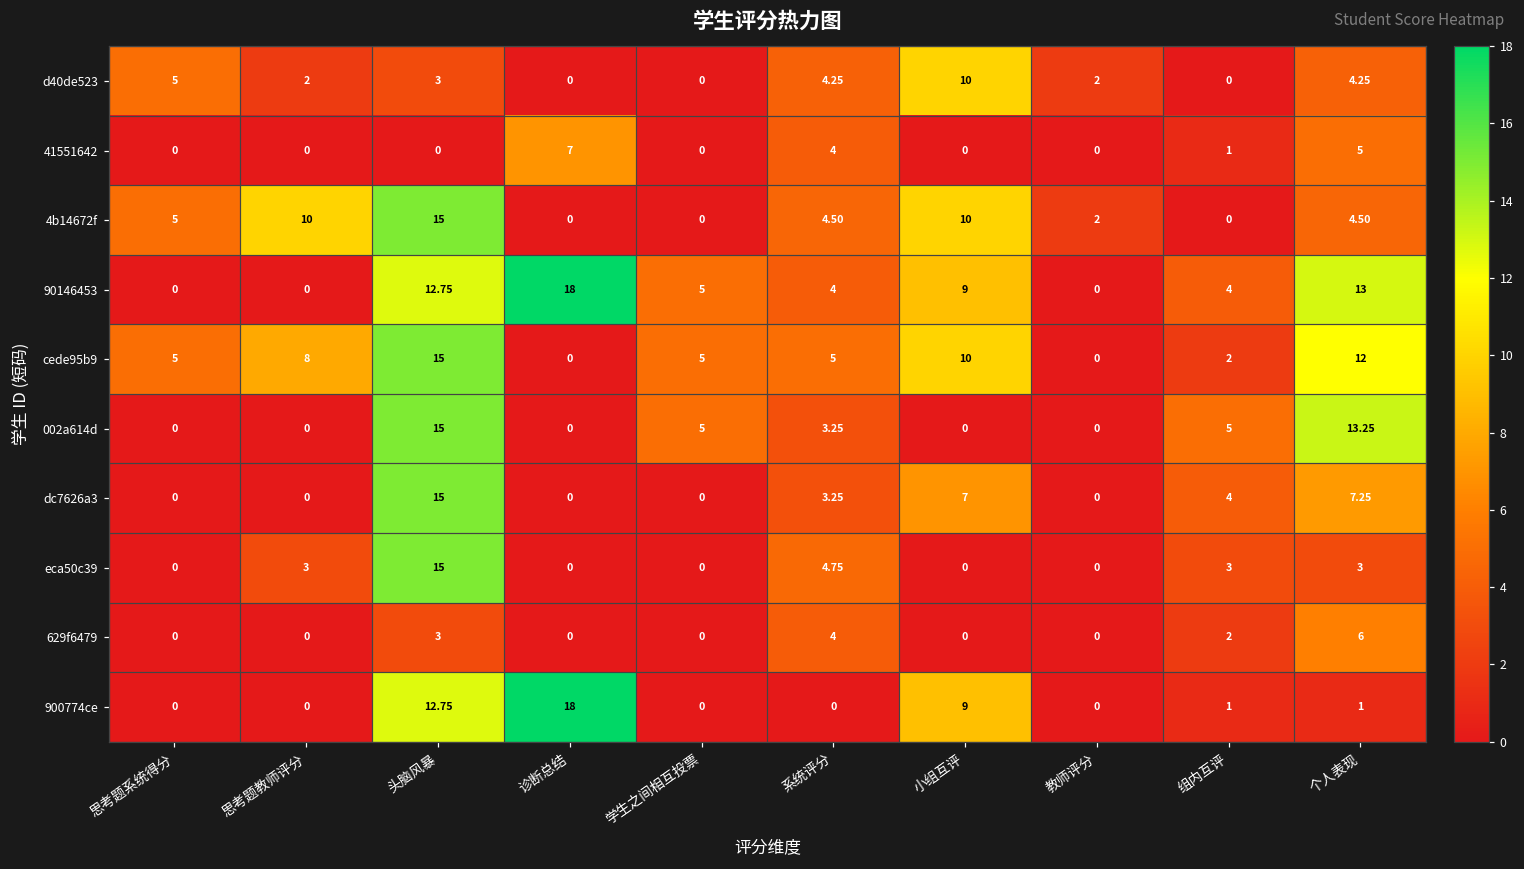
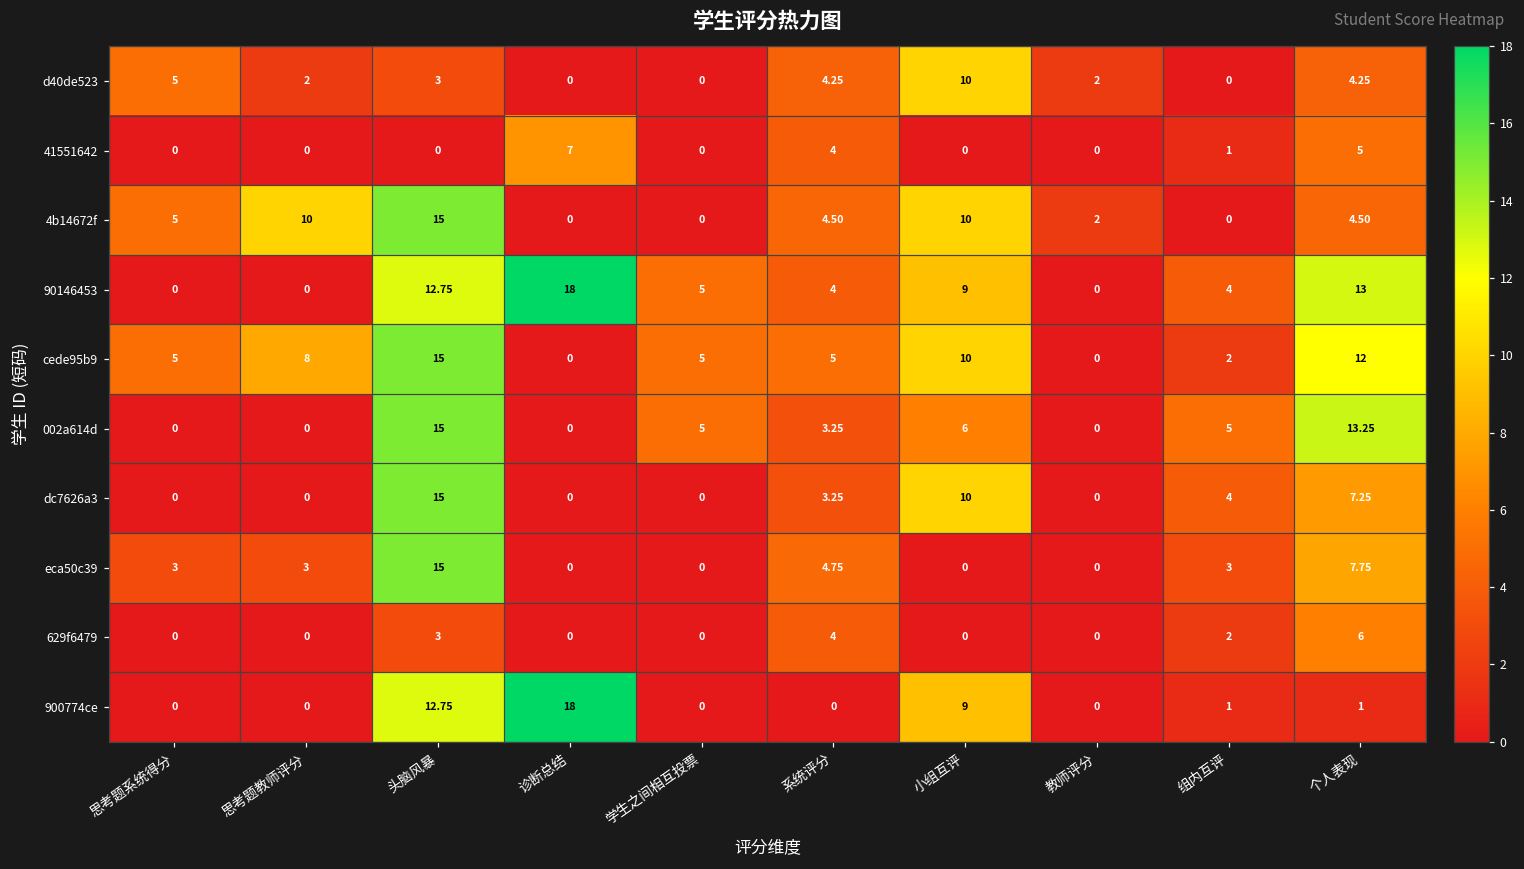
  {
    "d40de523": {
      "思考题系统得分": 5,
      "思考题教师评分": 2,
      "头脑风暴": 3,
      "诊断总结": 0,
      "学生之间相互投票": 0,
      "系统评分": 4.25,
      "小组互评": 10,
      "教师评分": 2,
      "组内互评": 0,
      "个人表现": 4.25
    },
    "41551642": {
      "思考题系统得分": 0,
      "思考题教师评分": 0,
      "头脑风暴": 0,
      "诊断总结": 7,
      "学生之间相互投票": 0,
      "系统评分": 4,
      "小组互评": 0,
      "教师评分": 0,
      "组内互评": 1,
      "个人表现": 5
    },
    "4b14672f": {
      "思考题系统得分": 5,
      "思考题教师评分": 10,
      "头脑风暴": 15,
      "诊断总结": 0,
      "学生之间相互投票": 0,
      "系统评分": 4.50,
      "小组互评": 10,
      "教师评分": 2,
      "组内互评": 0,
      "个人表现": 4.50
    },
    "90146453": {
      "思考题系统得分": 0,
      "思考题教师评分": 0,
      "头脑风暴": 12.75,
      "诊断总结": 18,
      "学生之间相互投票": 5,
      "系统评分": 4,
      "小组互评": 9,
      "教师评分": 0,
      "组内互评": 4,
      "个人表现": 13
    },
    "cede95b9": {
      "思考题系统得分": 5,
      "思考题教师评分": 8,
      "头脑风暴": 15,
      "诊断总结": 0,
      "学生之间相互投票": 5,
      "系统评分": 5,
      "小组互评": 10,
      "教师评分": 0,
      "组内互评": 2,
      "个人表现": 12
    },
    "002a614d": {
      "思考题系统得分": 0,
      "思考题教师评分": 0,
      "头脑风暴": 15,
      "诊断总结": 0,
      "学生之间相互投票": 5,
      "系统评分": 3.25,
-     "小组互评": 0,
+     "小组互评": 6,
      "教师评分": 0,
      "组内互评": 5,
      "个人表现": 13.25
    },
    "dc7626a3": {
      "思考题系统得分": 0,
      "思考题教师评分": 0,
      "头脑风暴": 15,
      "诊断总结": 0,
      "学生之间相互投票": 0,
      "系统评分": 3.25,
-     "小组互评": 7,
+     "小组互评": 10,
      "教师评分": 0,
      "组内互评": 4,
      "个人表现": 7.25
    },
    "eca50c39": {
-     "思考题系统得分": 0,
+     "思考题系统得分": 3,
      "思考题教师评分": 3,
      "头脑风暴": 15,
      "诊断总结": 0,
      "学生之间相互投票": 0,
      "系统评分": 4.75,
      "小组互评": 0,
      "教师评分": 0,
      "组内互评": 3,
-     "个人表现": 3
+     "个人表现": 7.75
    },
    "629f6479": {
      "思考题系统得分": 0,
      "思考题教师评分": 0,
      "头脑风暴": 3,
      "诊断总结": 0,
      "学生之间相互投票": 0,
      "系统评分": 4,
      "小组互评": 0,
      "教师评分": 0,
      "组内互评": 2,
      "个人表现": 6
    },
    "900774ce": {
      "思考题系统得分": 0,
      "思考题教师评分": 0,
      "头脑风暴": 12.75,
      "诊断总结": 18,
      "学生之间相互投票": 0,
      "系统评分": 0,
      "小组互评": 9,
      "教师评分": 0,
      "组内互评": 1,
      "个人表现": 1
    }
  }
